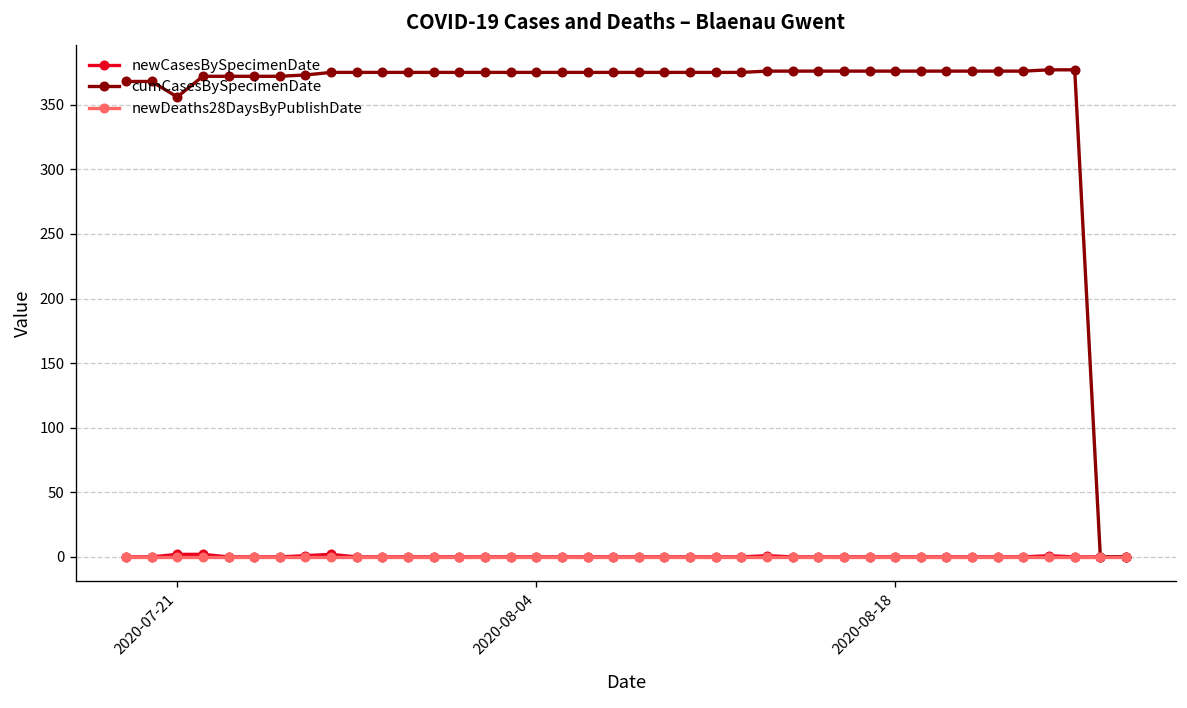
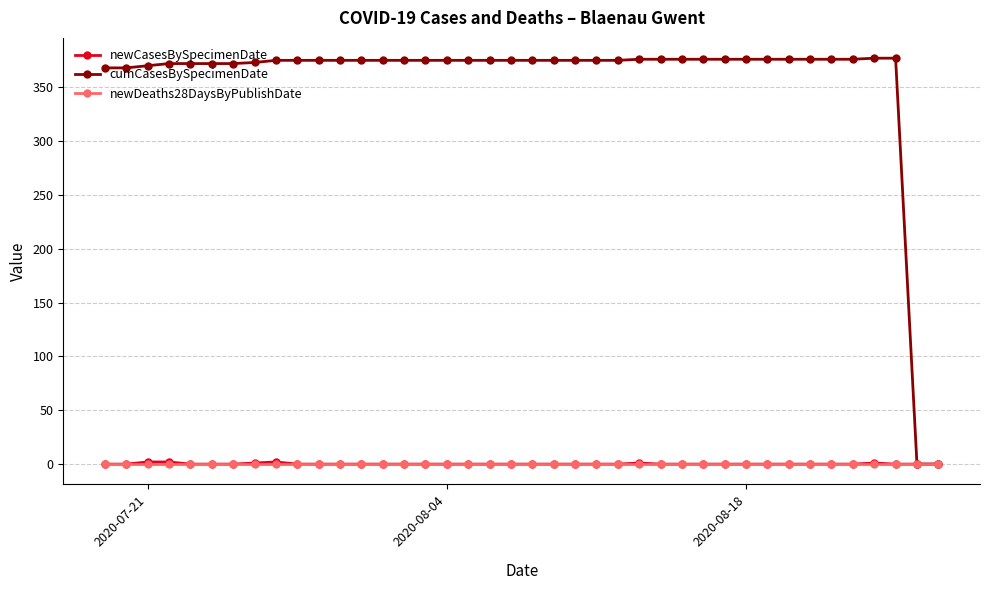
  {
    "cumCasesBySpecimenDate": {
-     "2020-07-21": 356,
+     "2020-07-21": 370,
      "2020-08-04": 375,
      "2020-08-18": 376
    }
  }
